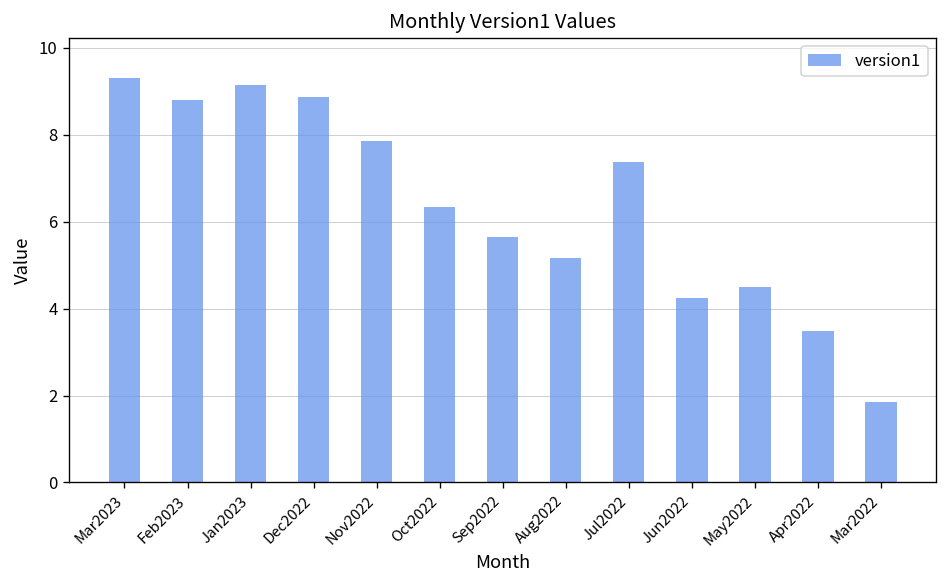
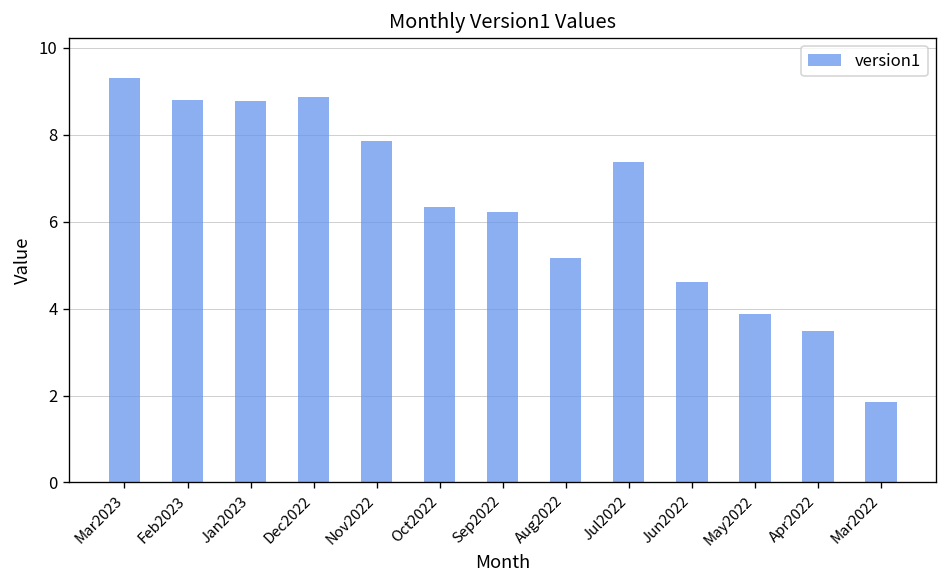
  {
    "Mar2023": 9.3,
    "Feb2023": 8.8,
-   "Jan2023": 9.1,
+   "Jan2023": 8.8,
    "Dec2022": 8.9,
    "Nov2022": 7.9,
    "Oct2022": 6.3,
-   "Sep2022": 5.6,
+   "Sep2022": 6.2,
    "Aug2022": 5.2,
    "Jul2022": 7.4,
-   "Jun2022": 4.2,
-   "May2022": 4.5,
+   "Jun2022": 4.6,
+   "May2022": 3.9,
    "Apr2022": 3.5,
    "Mar2022": 1.8
  }
